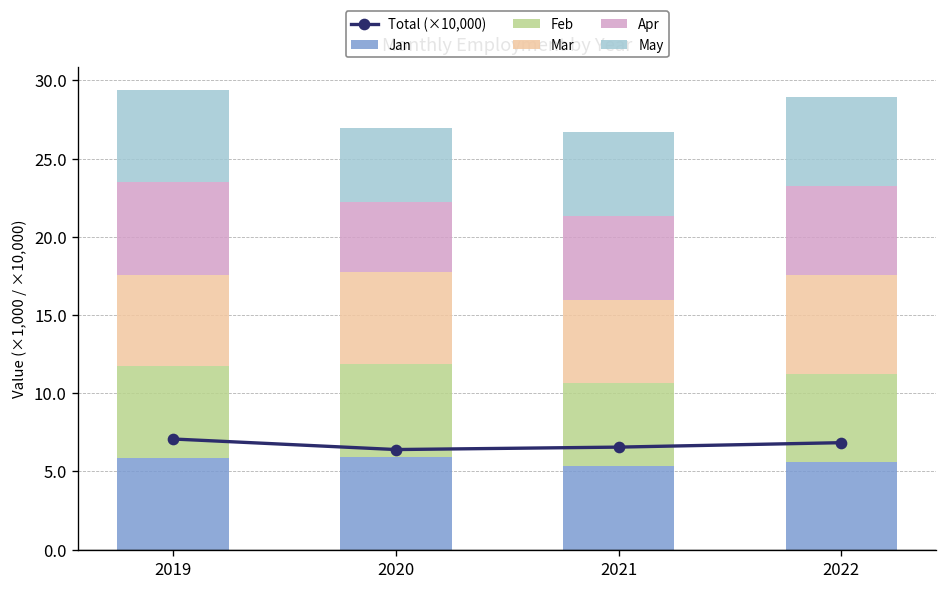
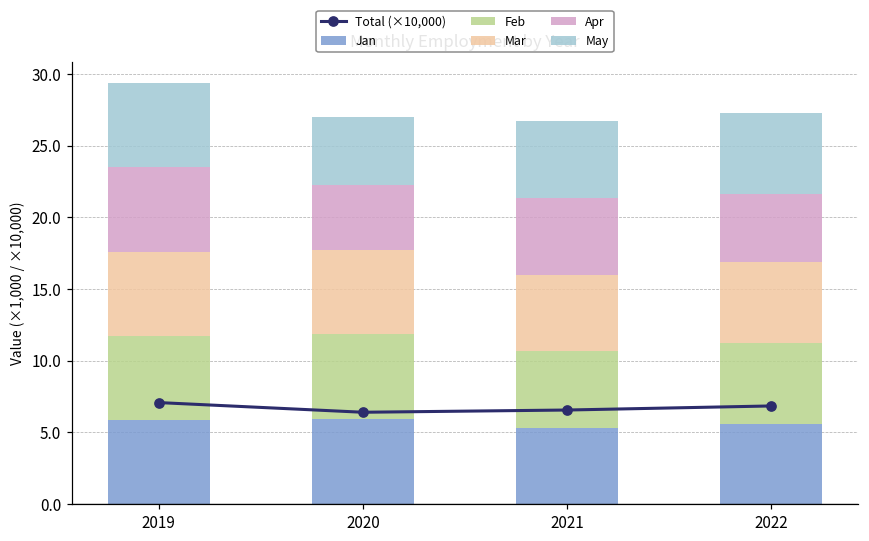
  {
    "Total (×10,000)": {
      "2019": 7.1,
      "2020": 6.4,
      "2021": 6.5,
      "2022": 6.8
    },
    "Feb": {
      "2019": 5.9,
      "2020": 5.9,
      "2021": 5.3,
      "2022": 5.6
    },
    "Mar": {
      "2019": 5.9,
      "2020": 5.8,
      "2021": 5.3,
-     "2022": 6.3
+     "2022": 5.7
    },
    "Apr": {
      "2019": 5.9,
      "2020": 4.5,
      "2021": 5.4,
-     "2022": 5.7
+     "2022": 4.7
    }
  }
